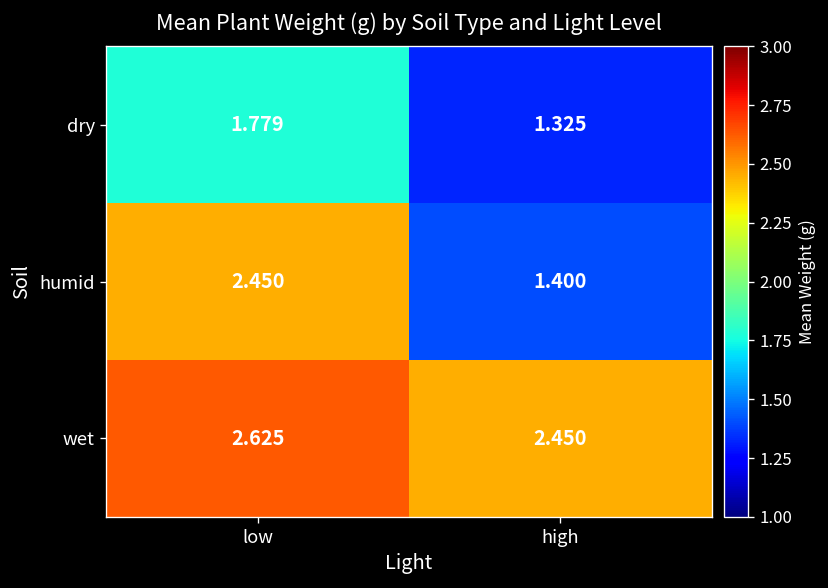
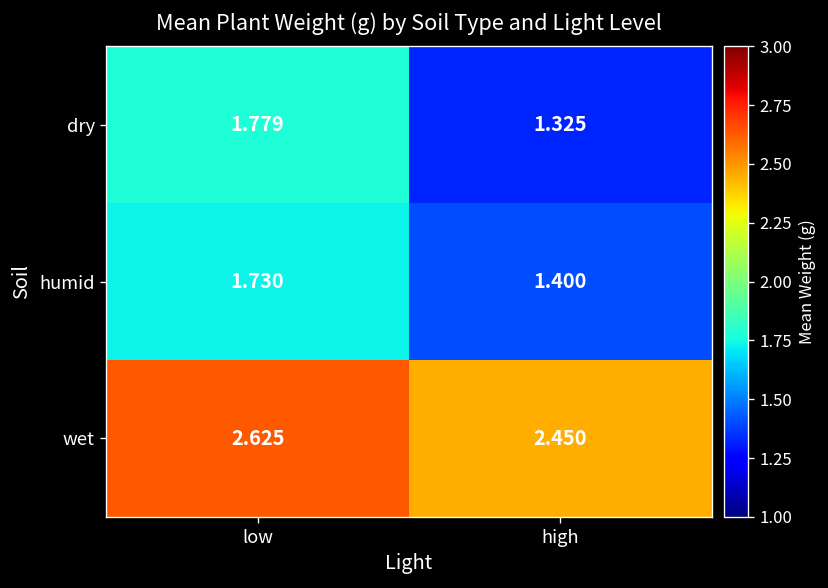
  {
    "dry": {
      "low": 1.779,
      "high": 1.325
    },
    "humid": {
-     "low": 2.450,
+     "low": 1.730,
      "high": 1.400
    },
    "wet": {
      "low": 2.625,
      "high": 2.450
    }
  }
